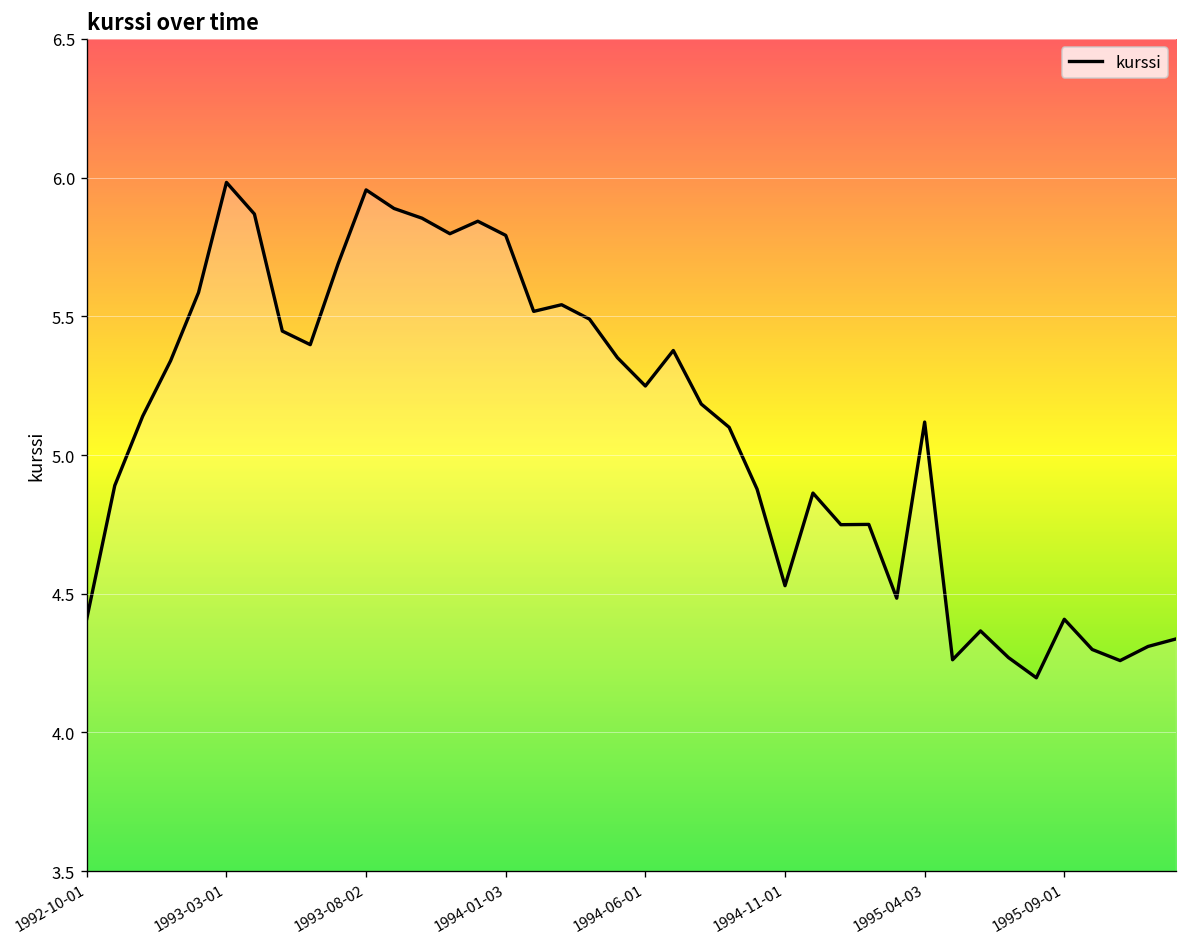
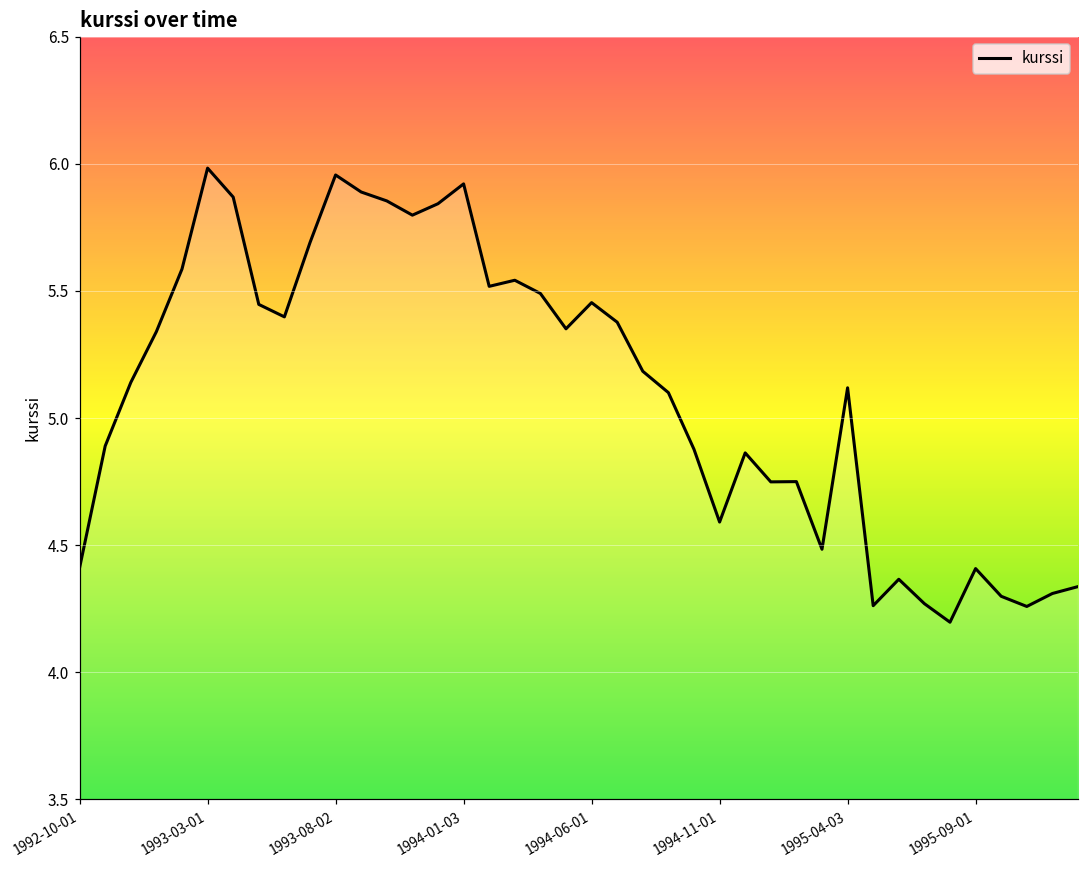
  {
    "1992-10-01": 4.41,
    "1993-03-01": 5.98,
    "1993-08-02": 5.96,
-   "1994-01-03": 5.79,
-   "1994-06-01": 5.25,
-   "1994-11-01": 4.53,
+   "1994-01-03": 5.92,
+   "1994-06-01": 5.45,
+   "1994-11-01": 4.59,
    "1995-04-03": 5.12,
    "1995-09-01": 4.41
  }
